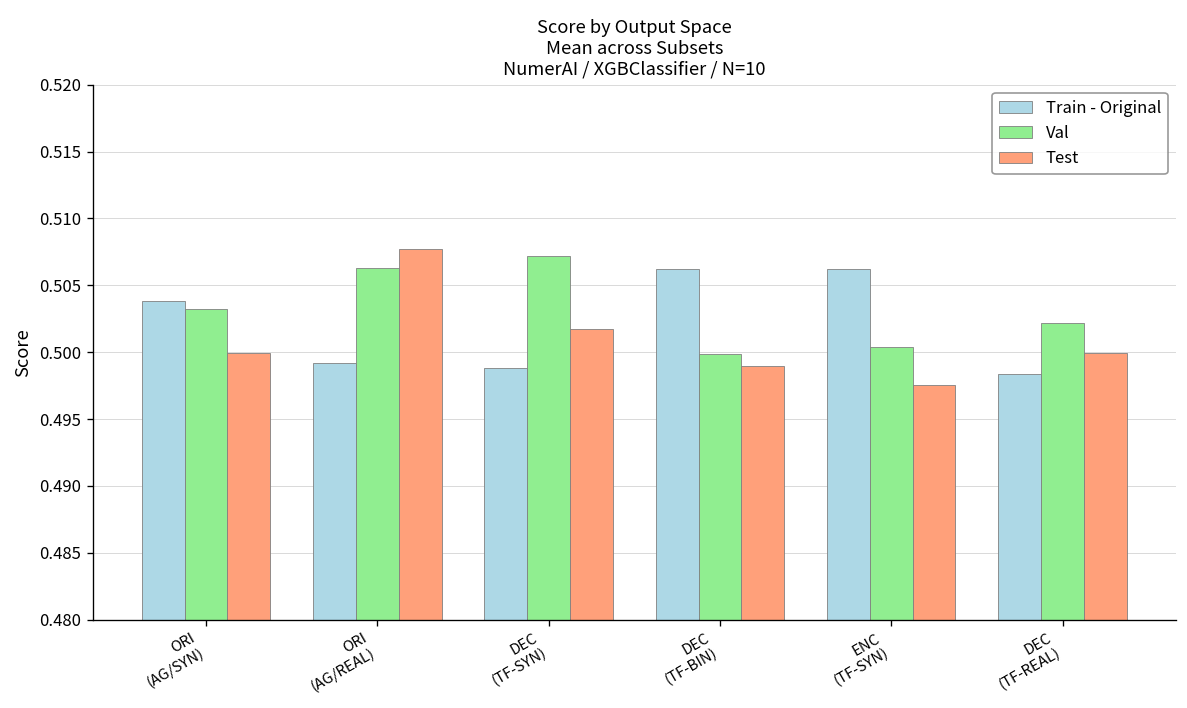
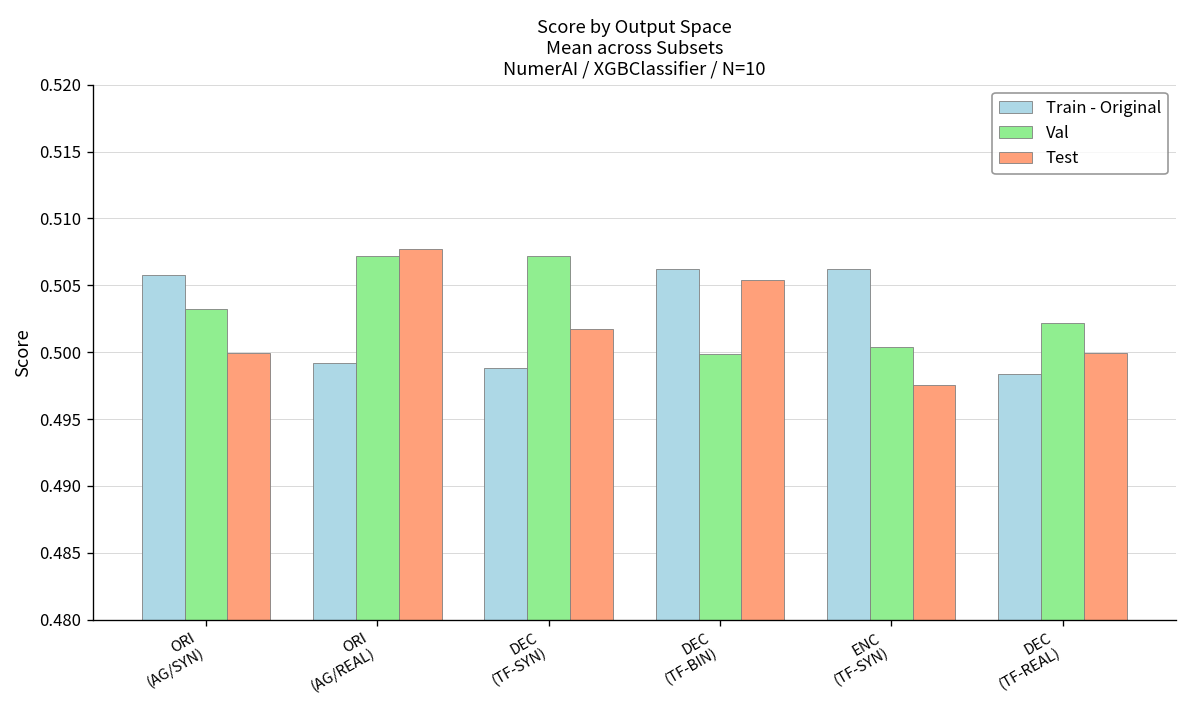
  {
    "Train - Original": {
-     "ORI (AG/SYN)": 0.5038,
+     "ORI (AG/SYN)": 0.5058,
      "ORI (AG/REAL)": 0.4992,
      "DEC (TF-SYN)": 0.4988,
      "DEC (TF-BIN)": 0.5062,
      "ENC (TF-SYN)": 0.5062,
      "DEC (TF-REAL)": 0.4984
    },
    "Val": {
      "ORI (AG/SYN)": 0.5032,
-     "ORI (AG/REAL)": 0.5063,
+     "ORI (AG/REAL)": 0.5072,
      "DEC (TF-SYN)": 0.5072,
      "DEC (TF-BIN)": 0.4999,
      "ENC (TF-SYN)": 0.5004,
      "DEC (TF-REAL)": 0.5022
    },
    "Test": {
      "ORI (AG/SYN)": 0.4999,
      "ORI (AG/REAL)": 0.5077,
      "DEC (TF-SYN)": 0.5017,
-     "DEC (TF-BIN)": 0.4989,
+     "DEC (TF-BIN)": 0.5054,
      "ENC (TF-SYN)": 0.4975,
      "DEC (TF-REAL)": 0.4999
    }
  }
